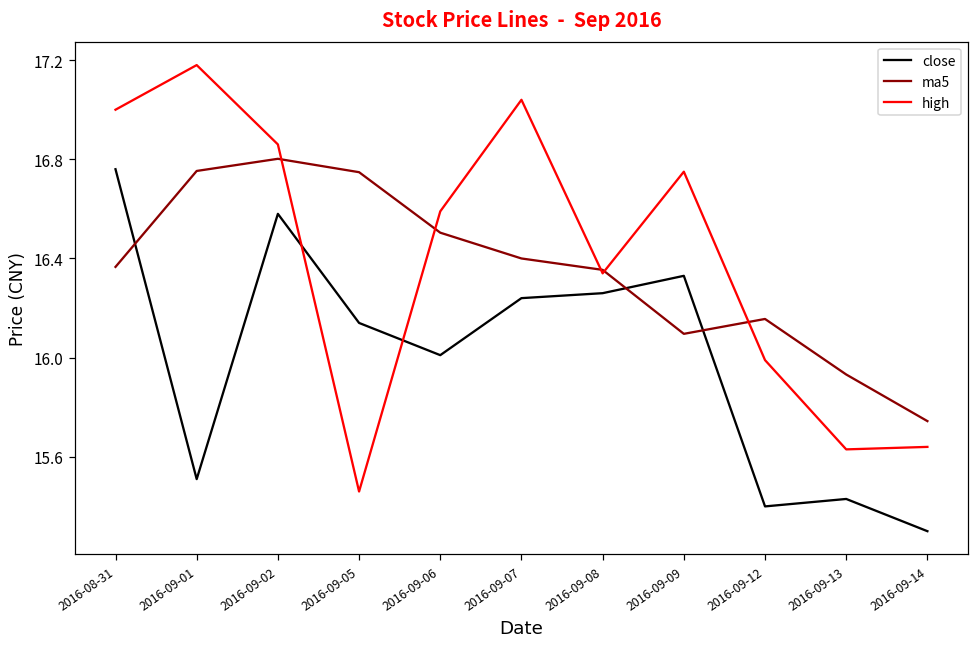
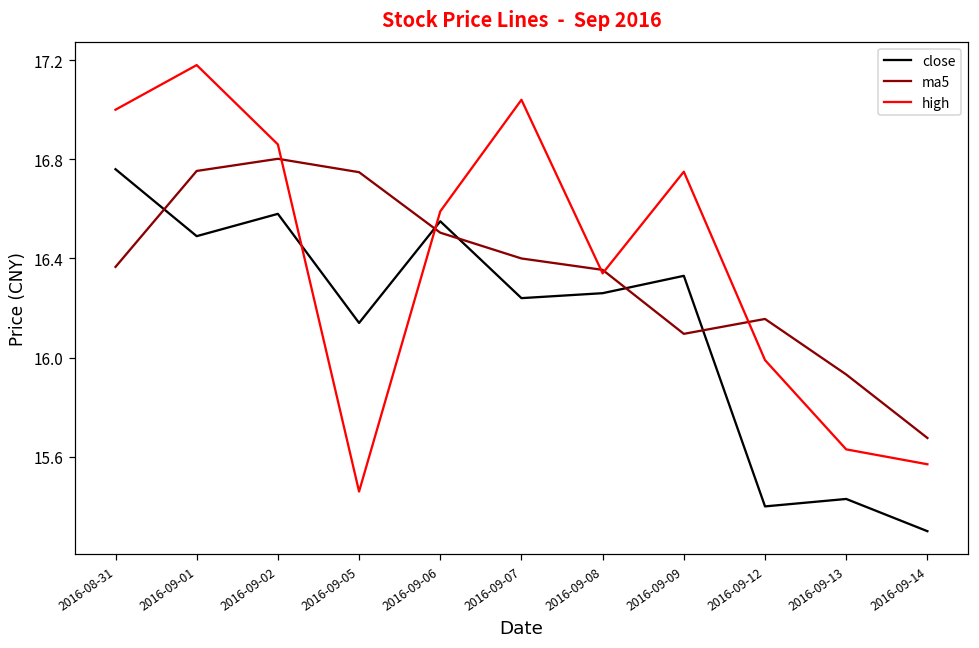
  {
    "close": {
      "2016-08-31": 16.76,
-     "2016-09-01": 15.51,
+     "2016-09-01": 16.49,
      "2016-09-02": 16.58,
      "2016-09-05": 16.14,
-     "2016-09-06": 16.01,
+     "2016-09-06": 16.55,
      "2016-09-07": 16.24,
      "2016-09-08": 16.26,
      "2016-09-09": 16.33,
      "2016-09-12": 15.40,
      "2016-09-13": 15.43,
      "2016-09-14": 15.30
    },
    "ma5": {
      "2016-08-31": 16.37,
      "2016-09-01": 16.75,
      "2016-09-02": 16.80,
      "2016-09-05": 16.75,
      "2016-09-06": 16.50,
      "2016-09-07": 16.40,
      "2016-09-08": 16.35,
      "2016-09-09": 16.10,
      "2016-09-12": 16.16,
      "2016-09-13": 15.93,
-     "2016-09-14": 15.74
+     "2016-09-14": 15.68
    },
    "high": {
      "2016-08-31": 17.00,
      "2016-09-01": 17.18,
      "2016-09-02": 16.86,
      "2016-09-05": 15.46,
      "2016-09-06": 16.59,
      "2016-09-07": 17.04,
      "2016-09-08": 16.34,
      "2016-09-09": 16.75,
      "2016-09-12": 15.99,
      "2016-09-13": 15.63,
-     "2016-09-14": 15.64
+     "2016-09-14": 15.57
    }
  }
